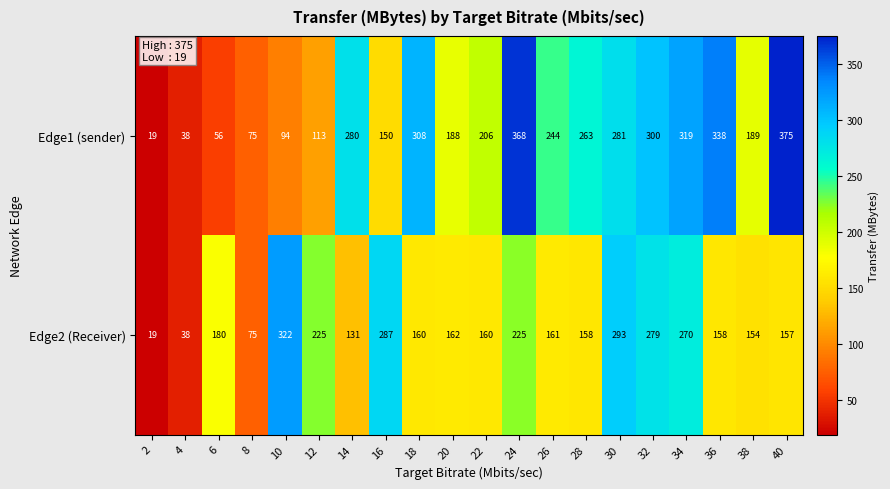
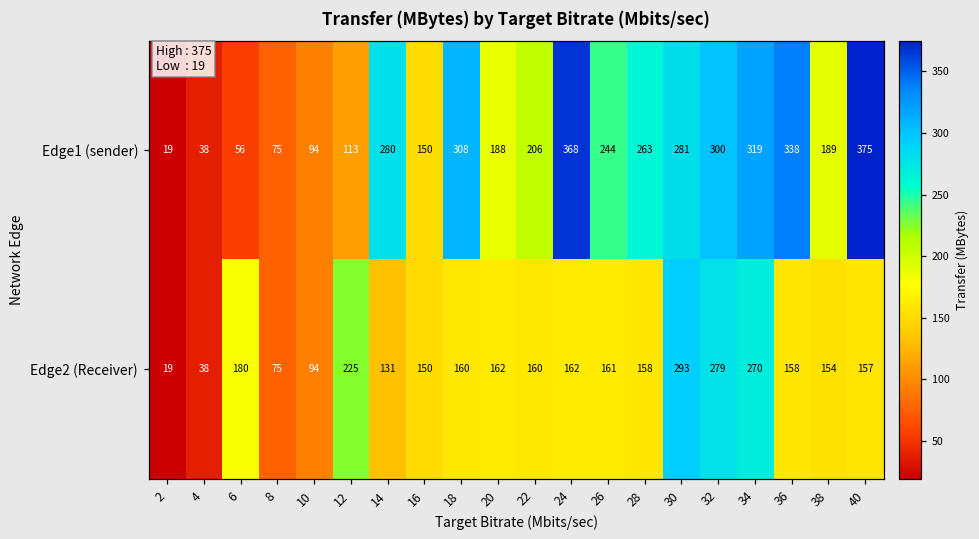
  {
    "Edge1 (sender)": {
      "2": 19,
      "4": 38,
      "6": 56,
      "8": 75,
      "10": 94,
      "12": 113,
      "14": 280,
      "16": 150,
      "18": 308,
      "20": 188,
      "22": 206,
      "24": 368,
      "26": 244,
      "28": 263,
      "30": 281,
      "32": 300,
      "34": 319,
      "36": 338,
      "38": 189,
      "40": 375
    },
    "Edge2 (Receiver)": {
      "2": 19,
      "4": 38,
      "6": 180,
      "8": 75,
-     "10": 322,
+     "10": 94,
      "12": 225,
      "14": 131,
-     "16": 287,
+     "16": 150,
      "18": 160,
      "20": 162,
      "22": 160,
-     "24": 225,
+     "24": 162,
      "26": 161,
      "28": 158,
      "30": 293,
      "32": 279,
      "34": 270,
      "36": 158,
      "38": 154,
      "40": 157
    }
  }
